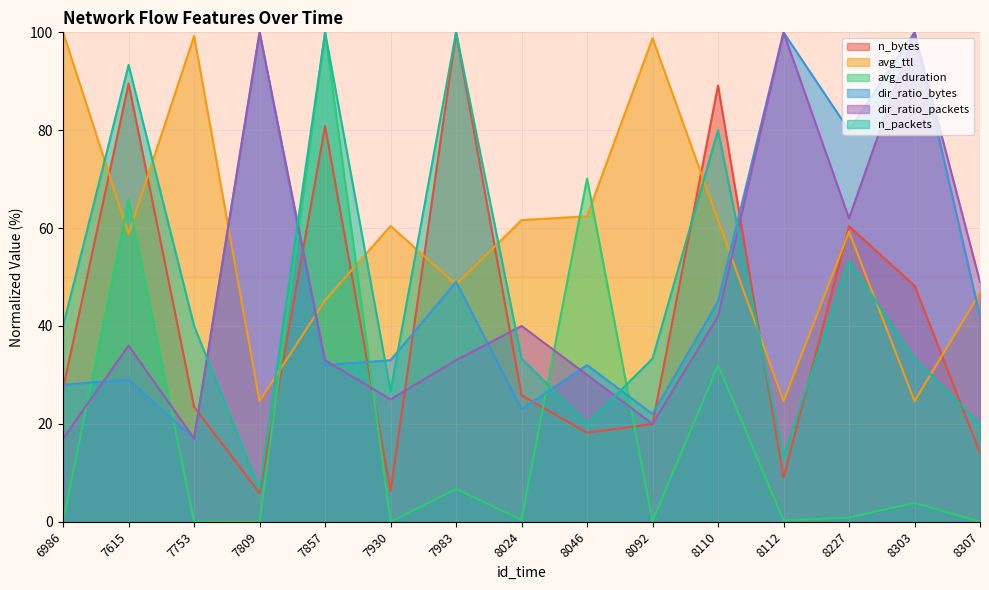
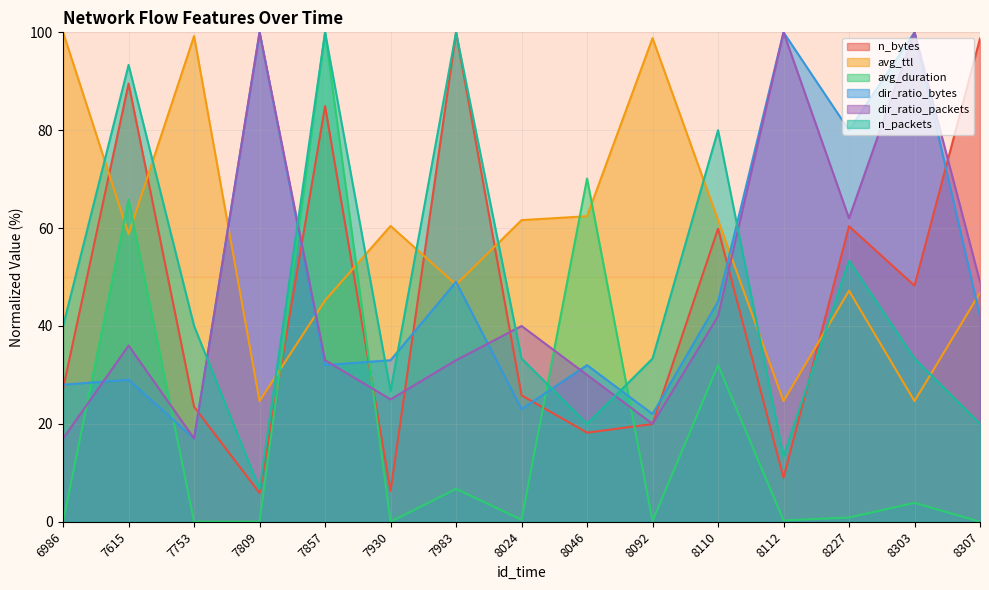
  {
    "n_bytes": {
      "6986": 27,
      "7615": 90,
      "7753": 23,
      "7809": 6,
-     "7857": 81,
+     "7857": 85,
      "7930": 6,
      "8024": 26,
      "8046": 18,
-     "8110": 89,
+     "8110": 60,
      "8112": 9,
      "8227": 60,
      "8303": 48,
-     "8307": 14
+     "8307": 99
    },
    "avg_ttl": {
      "6986": 100,
      "7615": 59,
      "7753": 99,
      "7809": 25,
      "7857": 45,
      "7930": 60,
      "7983": 48,
      "8024": 62,
      "8046": 62,
      "8092": 99,
      "8110": 62,
      "8112": 25,
-     "8227": 59,
+     "8227": 47,
      "8303": 25,
      "8307": 47
    },
    "dir_ratio_packets": {
      "6986": 17,
      "7615": 36,
      "7857": 33,
      "7930": 25,
      "7983": 33,
      "8024": 40,
      "8046": 30,
      "8110": 42,
      "8227": 62,
      "8307": 49
    }
  }
